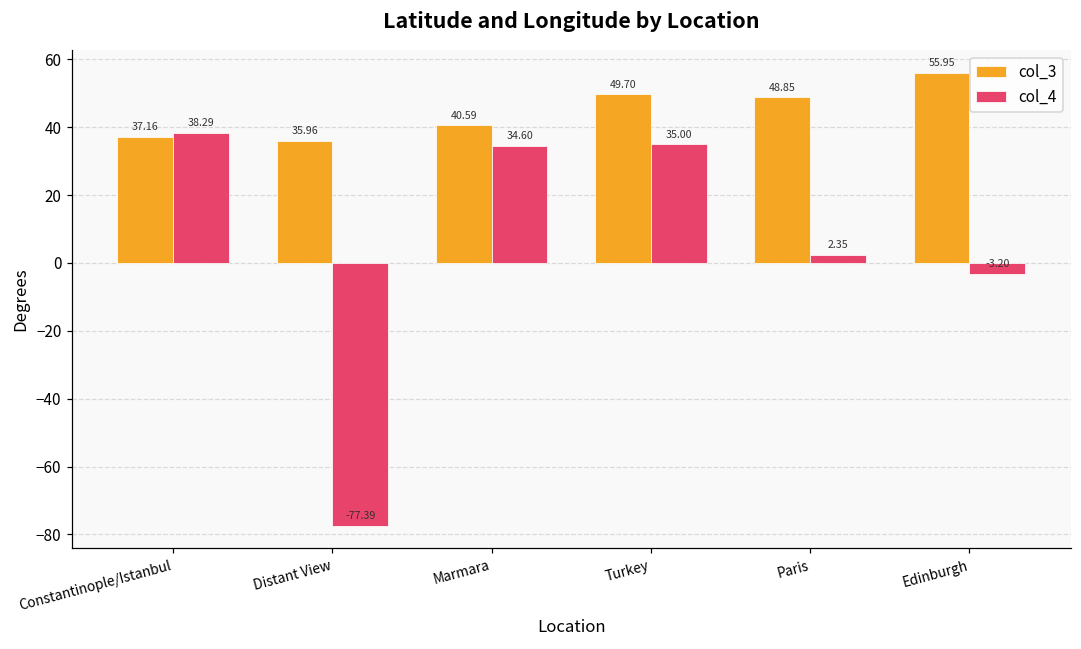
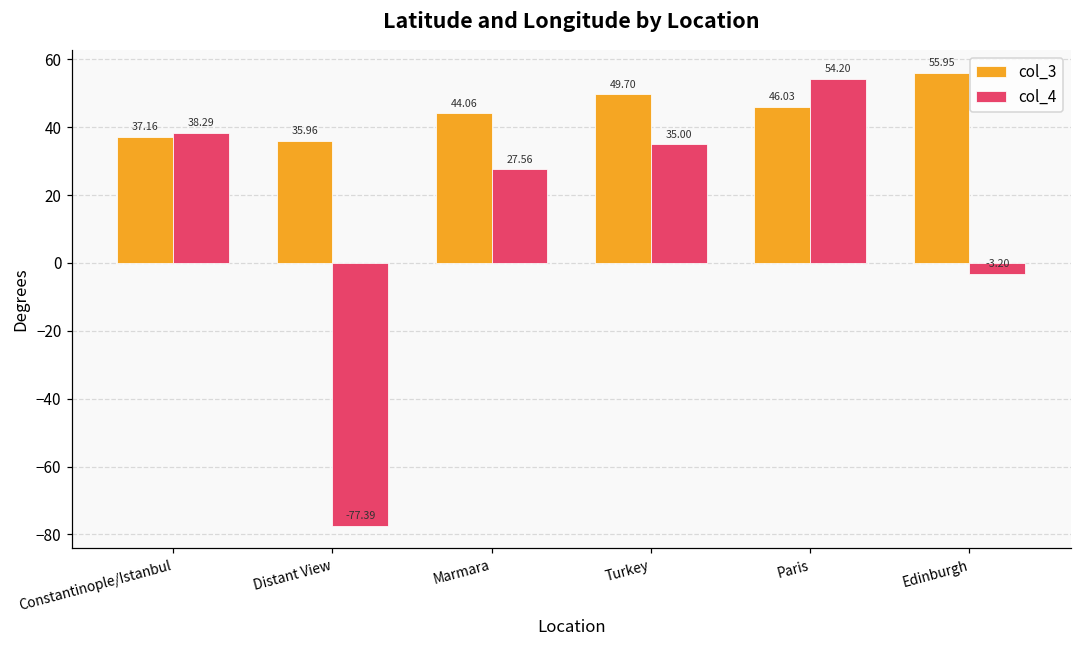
  {
    "col_3": {
      "Constantinople/Istanbul": 37.16,
      "Distant View": 35.96,
-     "Marmara": 40.59,
+     "Marmara": 44.06,
      "Turkey": 49.70,
-     "Paris": 48.85,
+     "Paris": 46.03,
      "Edinburgh": 55.95
    },
    "col_4": {
      "Constantinople/Istanbul": 38.29,
      "Distant View": -77.39,
-     "Marmara": 34.60,
+     "Marmara": 27.56,
      "Turkey": 35.00,
-     "Paris": 2.35,
+     "Paris": 54.20,
      "Edinburgh": -3.20
    }
  }
